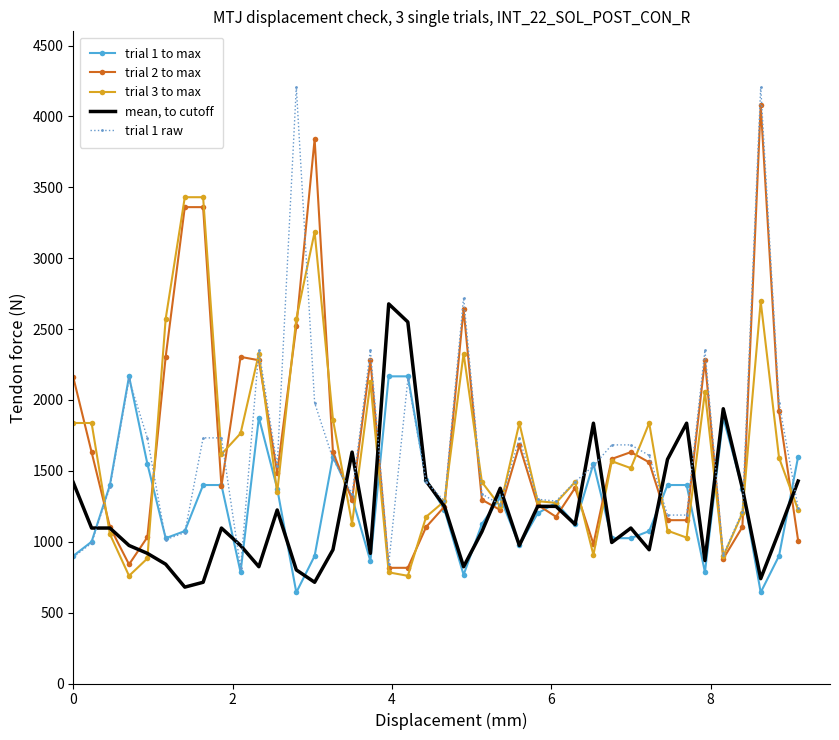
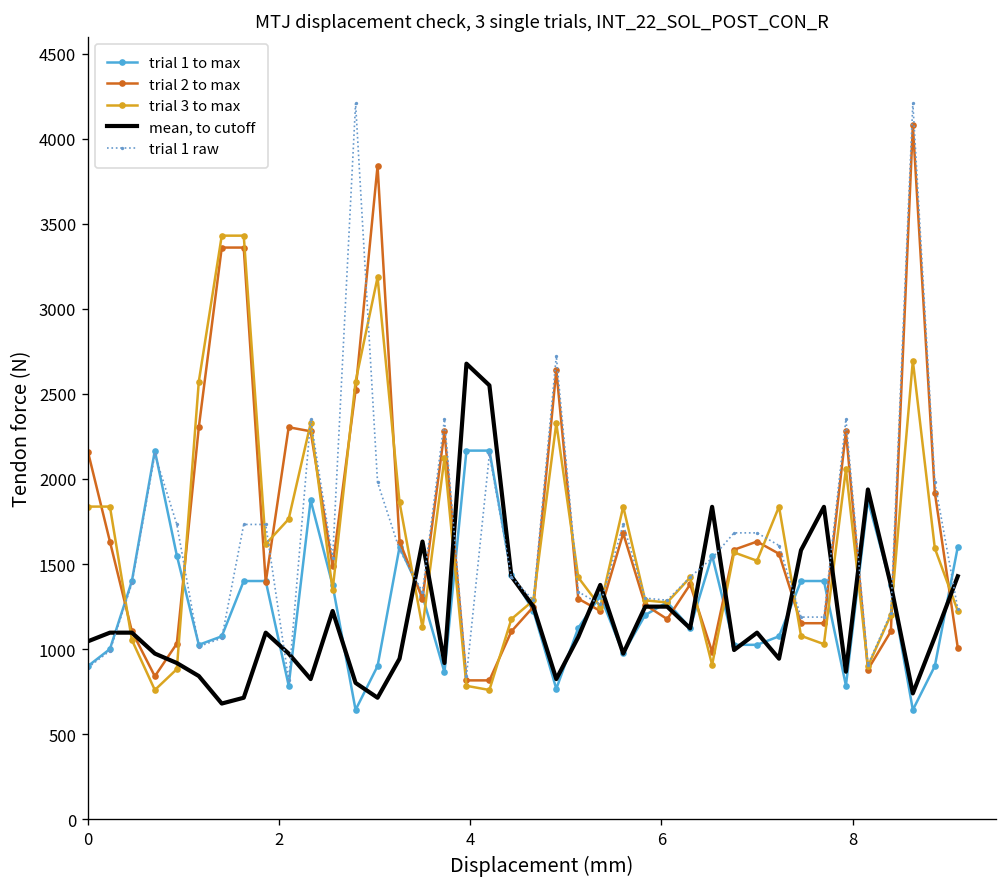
  {
    "trial 2 to max": {
      "0": 2160
    },
    "trial 3 to max": {
      "0": 1840
    },
    "mean, to cutoff": {
-     "0": 1420
+     "0": 1050
    }
  }
